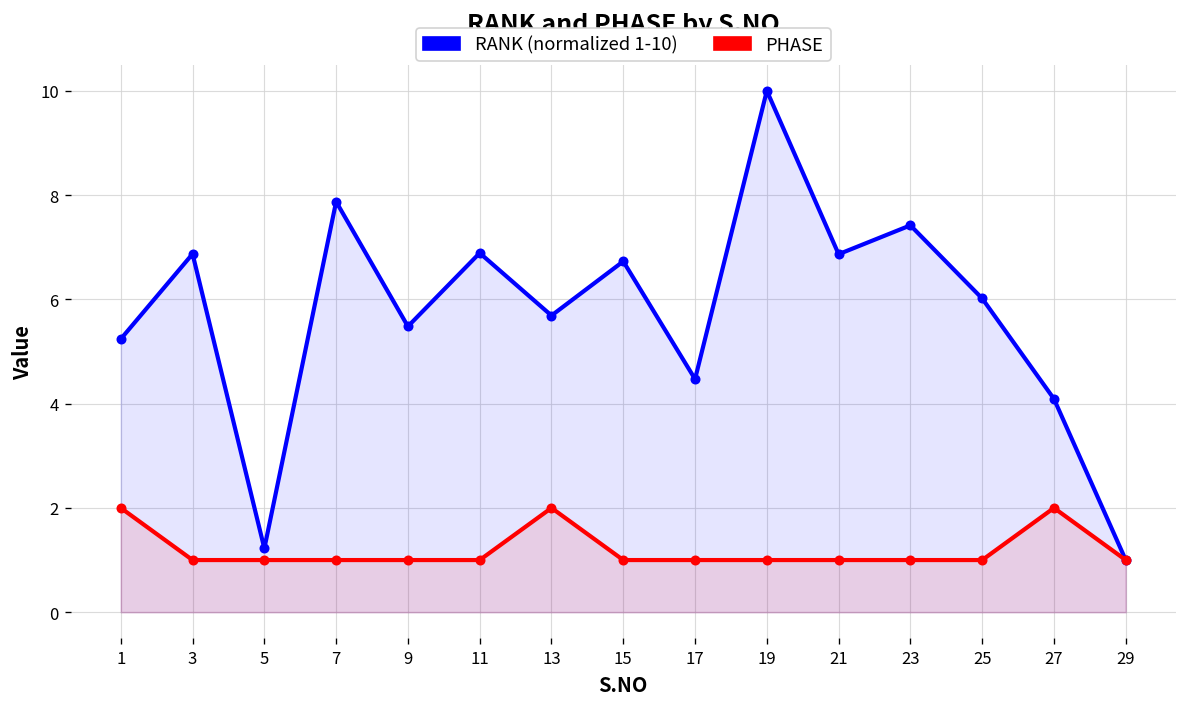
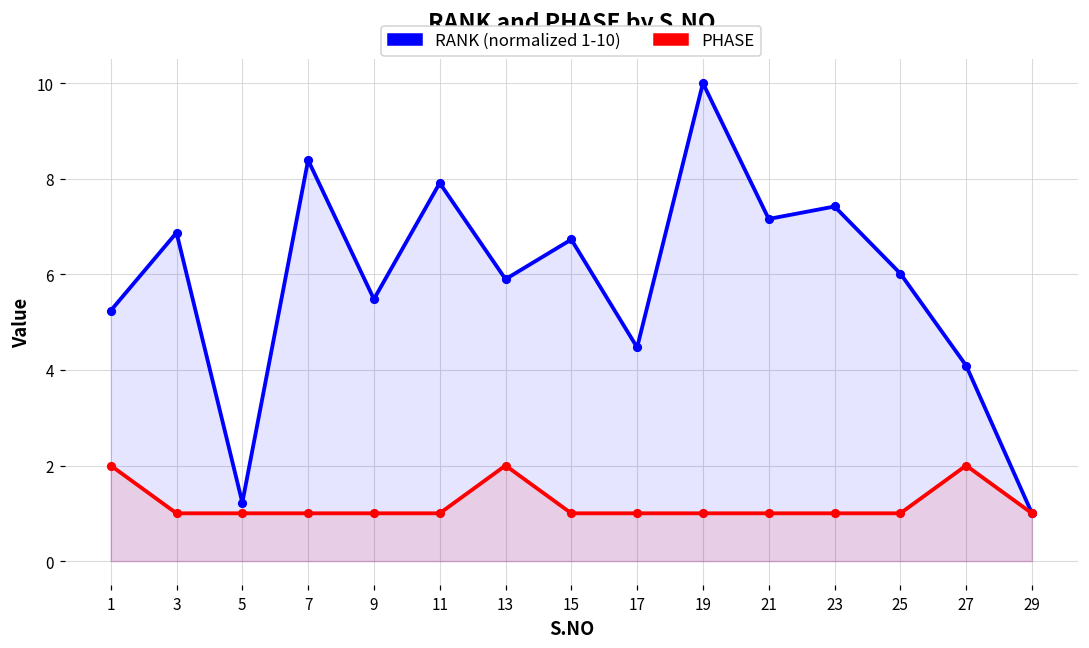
  {
    "RANK (normalized 1-10)": {
      "1": 5.2,
      "3": 6.9,
      "5": 1.2,
-     "7": 7.9,
+     "7": 8.4,
      "9": 5.5,
-     "11": 6.9,
-     "13": 5.7,
+     "11": 7.9,
+     "13": 5.9,
      "15": 6.7,
      "17": 4.5,
      "19": 10.0,
-     "21": 6.9,
+     "21": 7.2,
      "23": 7.4,
      "25": 6.0,
      "27": 4.1
    },
    "PHASE": {
      "1": 2.0,
      "3": 1.0,
      "5": 1.0,
      "7": 1.0,
      "9": 1.0,
      "11": 1.0,
      "13": 2.0,
      "15": 1.0,
      "17": 1.0,
      "19": 1.0,
      "21": 1.0,
      "23": 1.0,
      "25": 1.0,
      "27": 2.0
    }
  }
